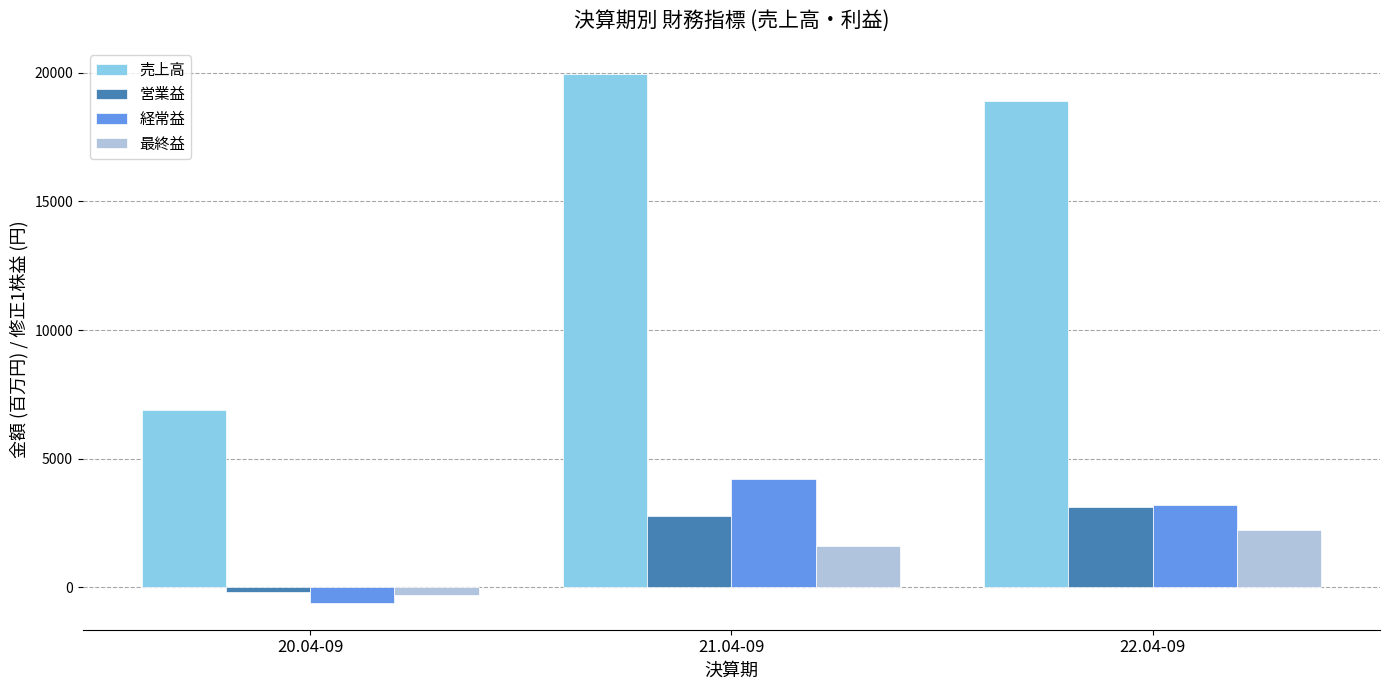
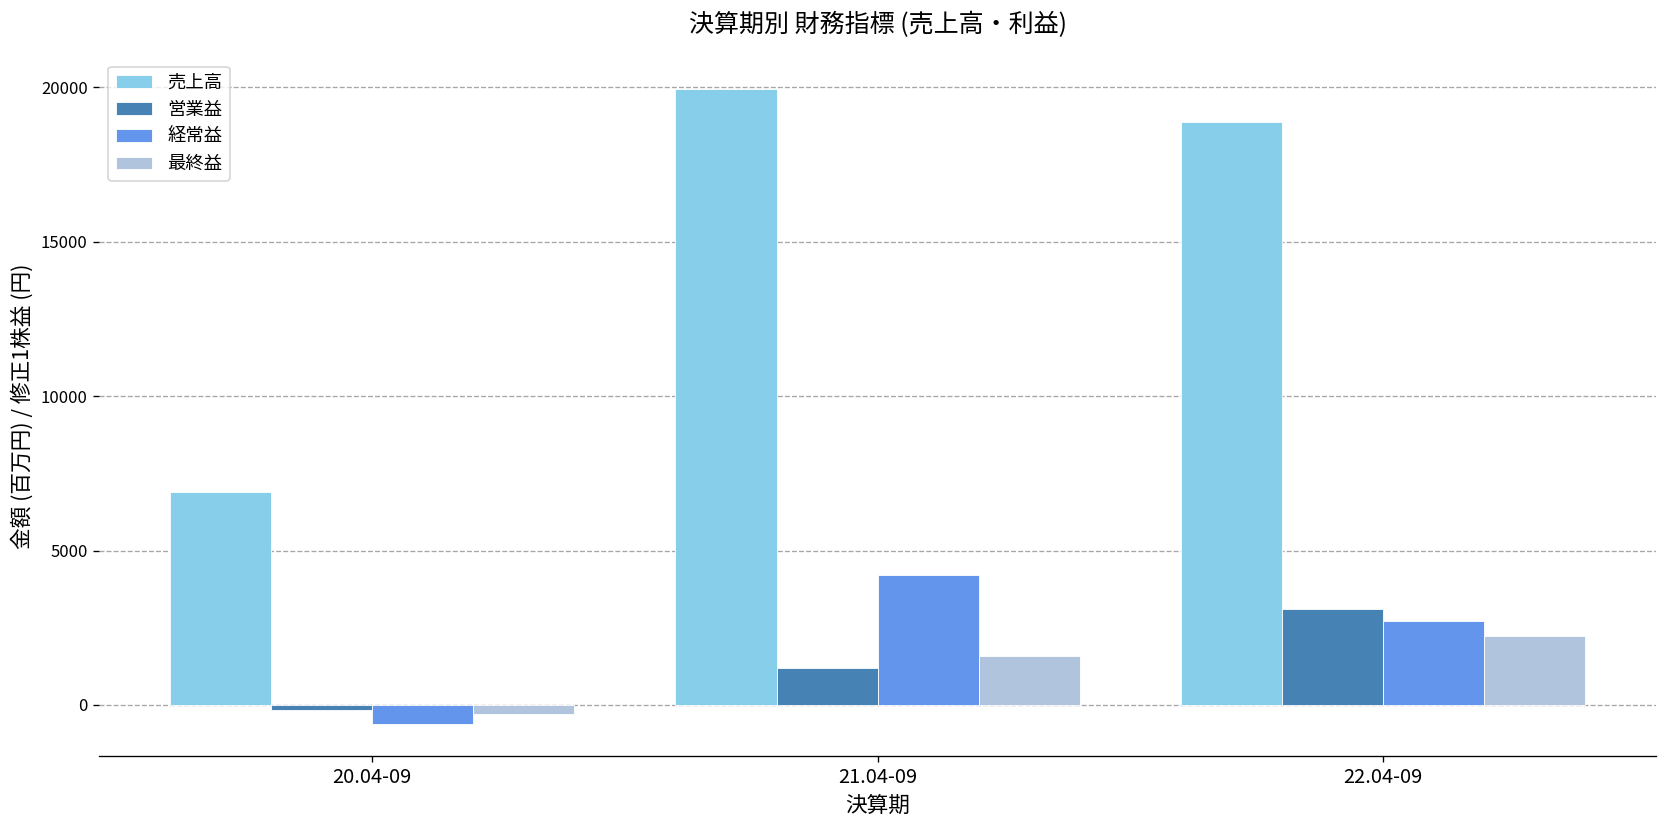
  {
    "営業益": {
      "20.04-09": -200,
-     "21.04-09": 2800,
+     "21.04-09": 1200,
      "22.04-09": 3100
    },
    "経常益": {
      "20.04-09": -600,
      "21.04-09": 4200,
-     "22.04-09": 3200
+     "22.04-09": 2700
    }
  }
